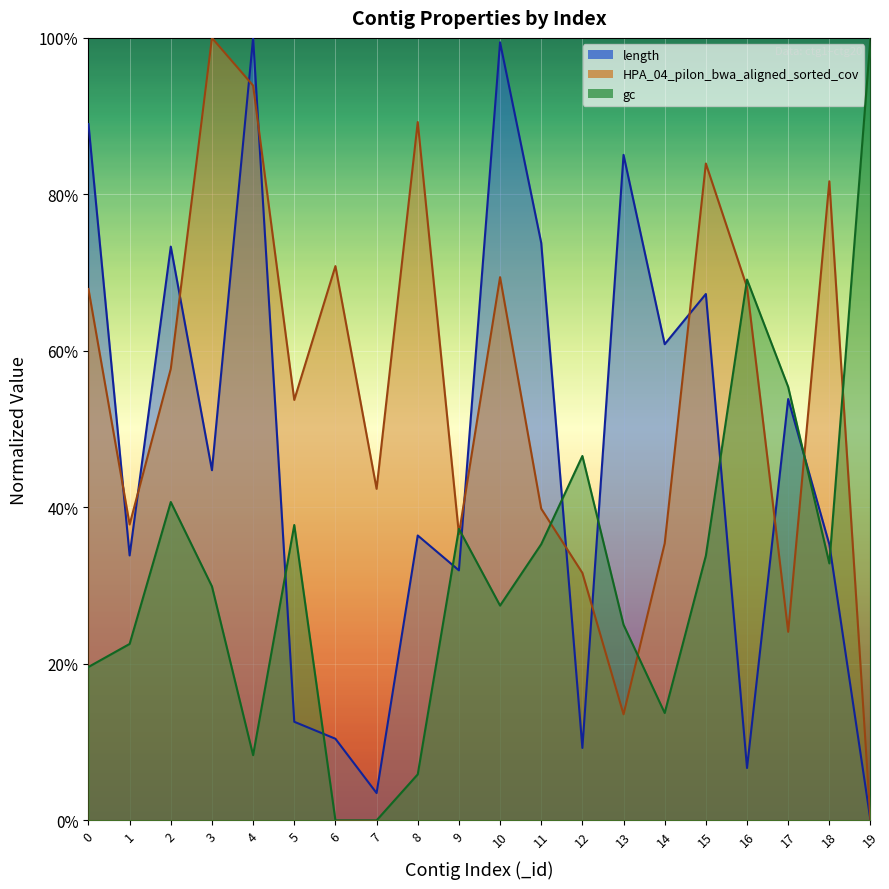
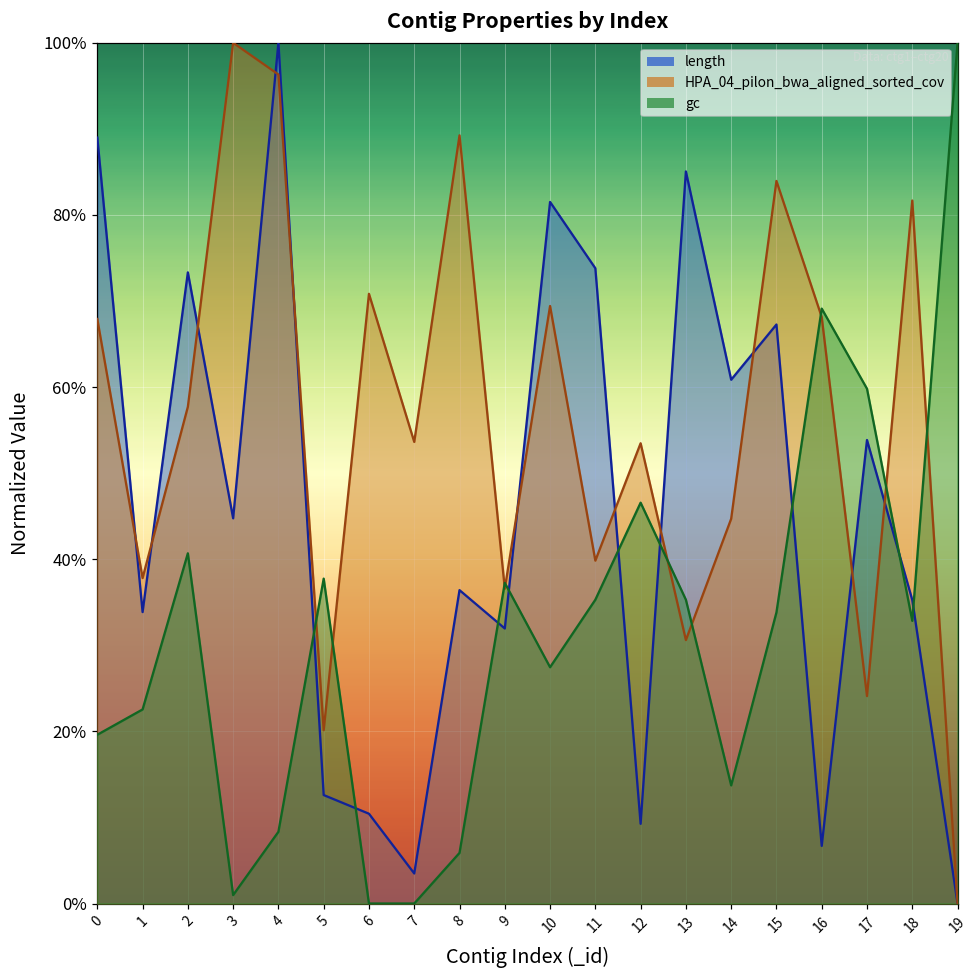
  {
    "length": {
      "0": "89%",
      "1": "34%",
      "2": "73%",
      "3": "45%",
      "4": "100%",
      "5": "13%",
      "6": "10%",
      "7": "3%",
      "8": "36%",
      "9": "32%",
-     "10": "99%",
+     "10": "82%",
      "11": "74%",
      "12": "9%",
      "13": "85%",
      "14": "61%",
      "15": "67%",
      "16": "7%",
      "17": "54%",
      "18": "35%"
    },
    "HPA_04_pilon_bwa_aligned_sorted_cov": {
      "0": "68%",
      "1": "38%",
      "2": "58%",
      "3": "100%",
-     "4": "94%",
-     "5": "54%",
+     "4": "96%",
+     "5": "20%",
      "6": "71%",
-     "7": "42%",
+     "7": "54%",
      "8": "89%",
      "9": "37%",
      "10": "69%",
      "11": "40%",
-     "12": "32%",
-     "13": "14%",
-     "14": "35%",
+     "12": "53%",
+     "13": "31%",
+     "14": "45%",
      "15": "84%",
      "16": "68%",
      "17": "24%",
      "18": "82%"
    },
    "gc": {
      "0": "20%",
      "1": "23%",
      "2": "41%",
-     "3": "30%",
+     "3": "1%",
      "4": "8%",
      "5": "38%",
      "6": "0%",
      "7": "0%",
      "8": "6%",
      "9": "37%",
      "10": "27%",
      "11": "35%",
      "12": "47%",
-     "13": "25%",
+     "13": "35%",
      "14": "14%",
      "15": "34%",
      "16": "69%",
-     "17": "55%",
+     "17": "60%",
      "18": "33%",
      "19": "100%"
    }
  }
